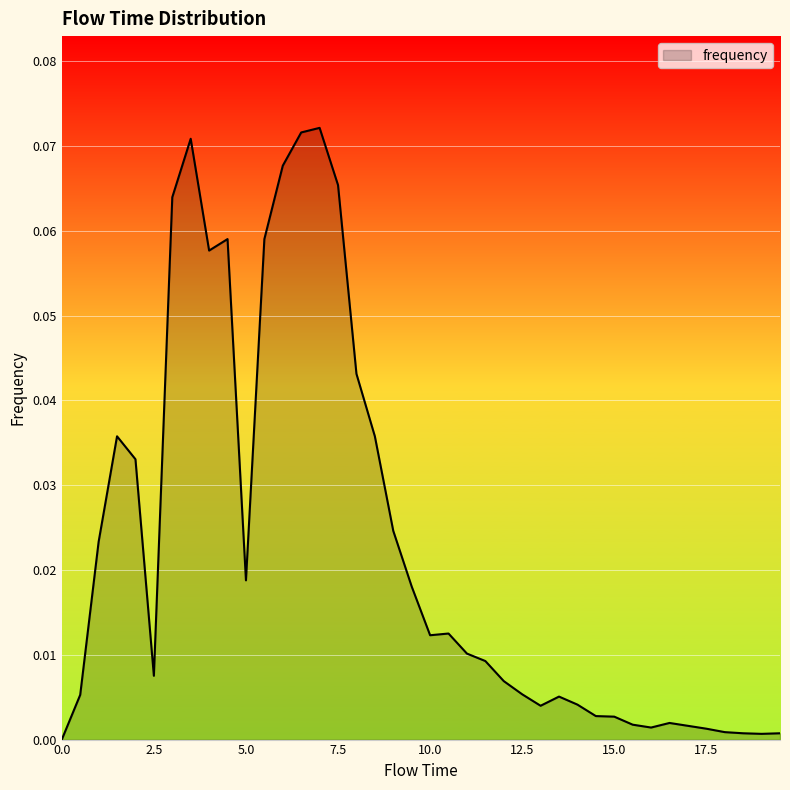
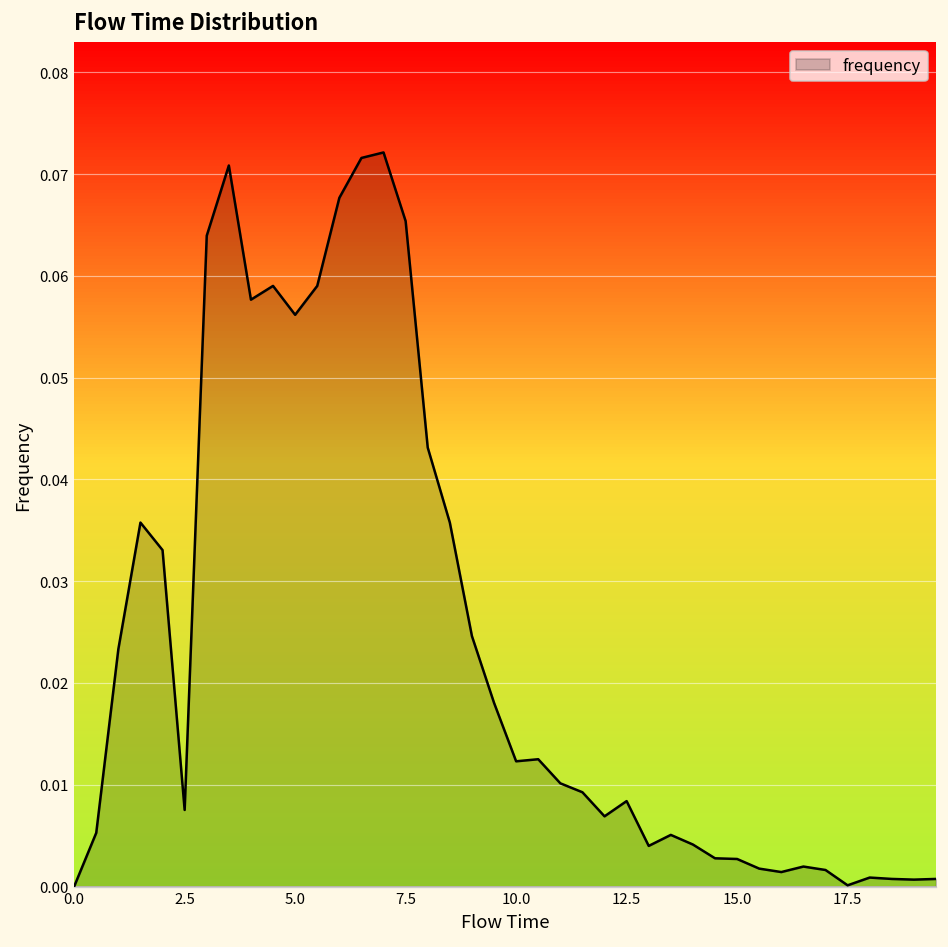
  {
    "0.0": 0.000,
    "2.5": 0.008,
-   "5.0": 0.019,
+   "5.0": 0.056,
    "7.5": 0.065,
    "10.0": 0.012,
-   "12.5": 0.005,
+   "12.5": 0.008,
    "15.0": 0.003,
-   "17.5": 0.001
+   "17.5": 0.000
  }
